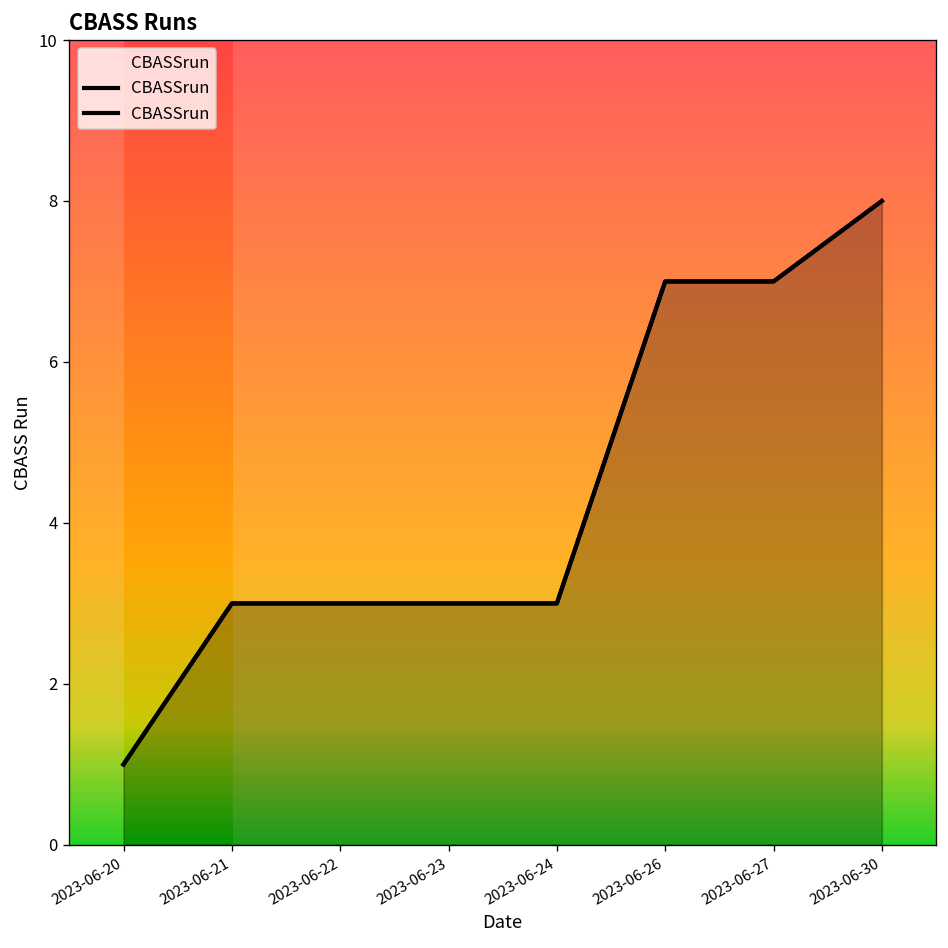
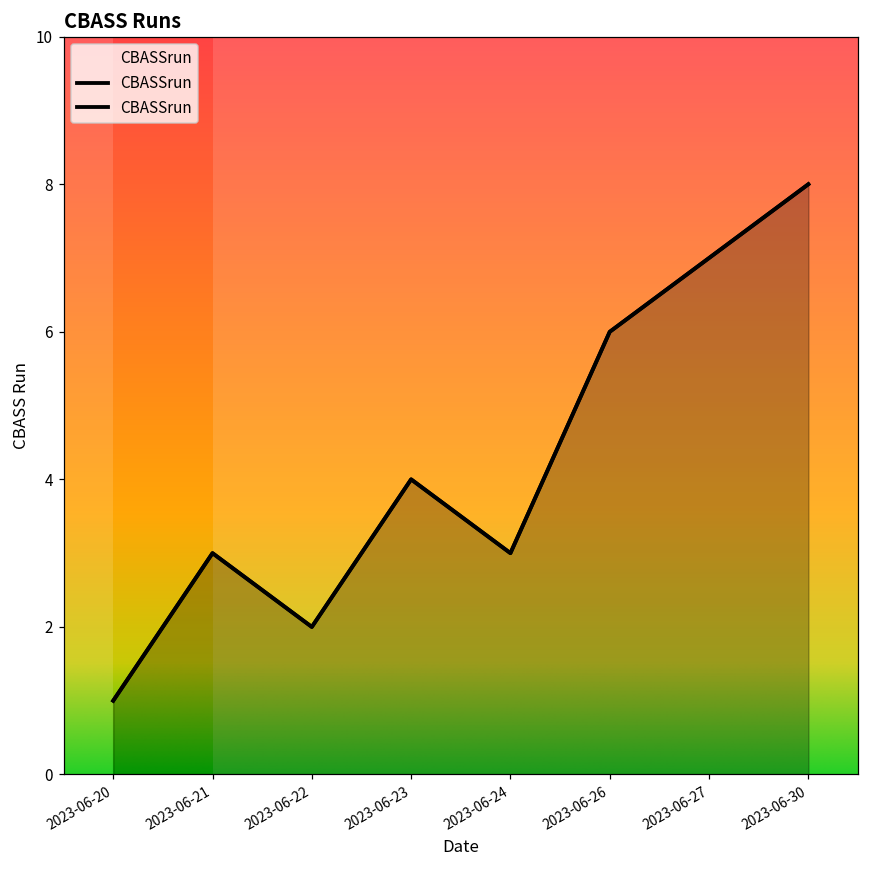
  {
    "2023-06-20": 1,
    "2023-06-21": 3,
-   "2023-06-22": 3,
-   "2023-06-23": 3,
+   "2023-06-22": 2,
+   "2023-06-23": 4,
    "2023-06-24": 3,
-   "2023-06-26": 7,
+   "2023-06-26": 6,
    "2023-06-27": 7,
    "2023-06-30": 8
  }
